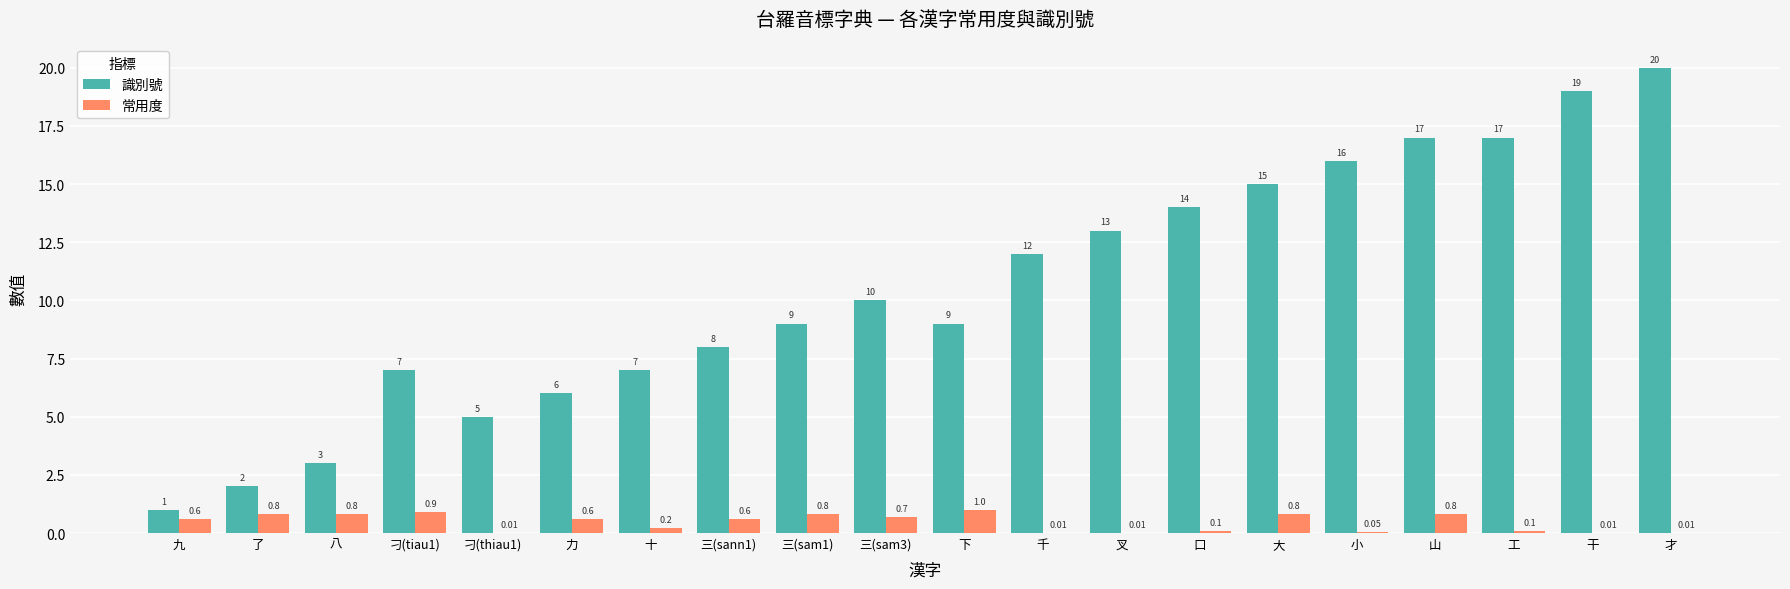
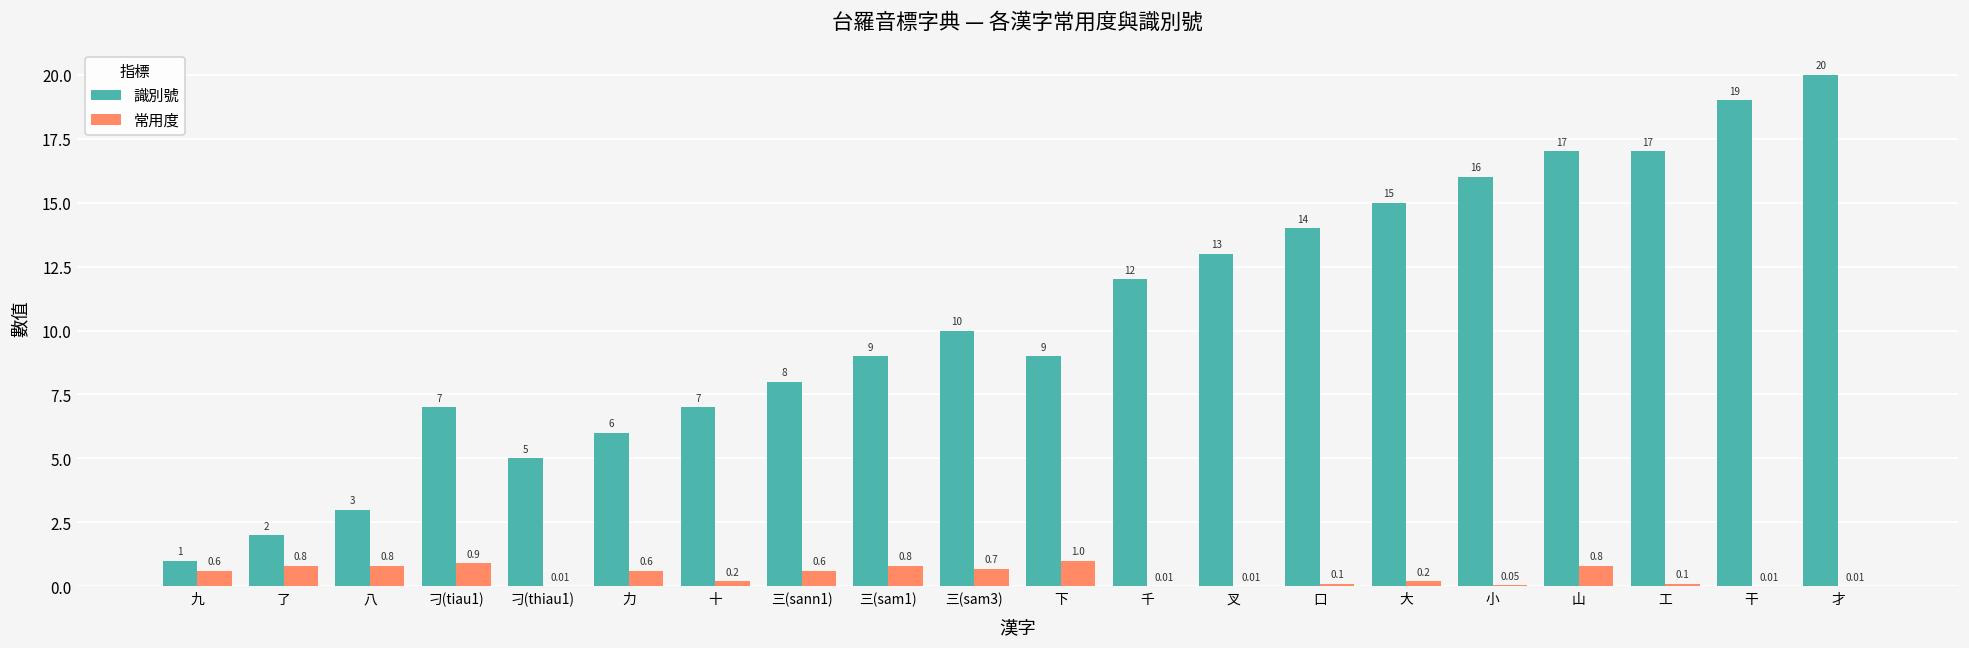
  {
    "識別號": {
      "九": 1,
      "了": 2,
      "八": 3,
      "刁(tiau1)": 7,
      "刁(thiau1)": 5,
      "力": 6,
      "十": 7,
      "三(sann1)": 8,
      "三(sam1)": 9,
      "三(sam3)": 10,
      "下": 9,
      "千": 12,
      "叉": 13,
      "口": 14,
      "大": 15,
      "小": 16,
      "山": 17,
      "工": 17,
      "干": 19,
      "才": 20
    },
    "常用度": {
      "九": 0.6,
      "了": 0.8,
      "八": 0.8,
      "刁(tiau1)": 0.9,
      "刁(thiau1)": 0.01,
      "力": 0.6,
      "十": 0.2,
      "三(sann1)": 0.6,
      "三(sam1)": 0.8,
      "三(sam3)": 0.7,
      "下": 1.0,
      "千": 0.01,
      "叉": 0.01,
      "口": 0.1,
-     "大": 0.8,
+     "大": 0.2,
      "小": 0.05,
      "山": 0.8,
      "工": 0.1,
      "干": 0.01,
      "才": 0.01
    }
  }
